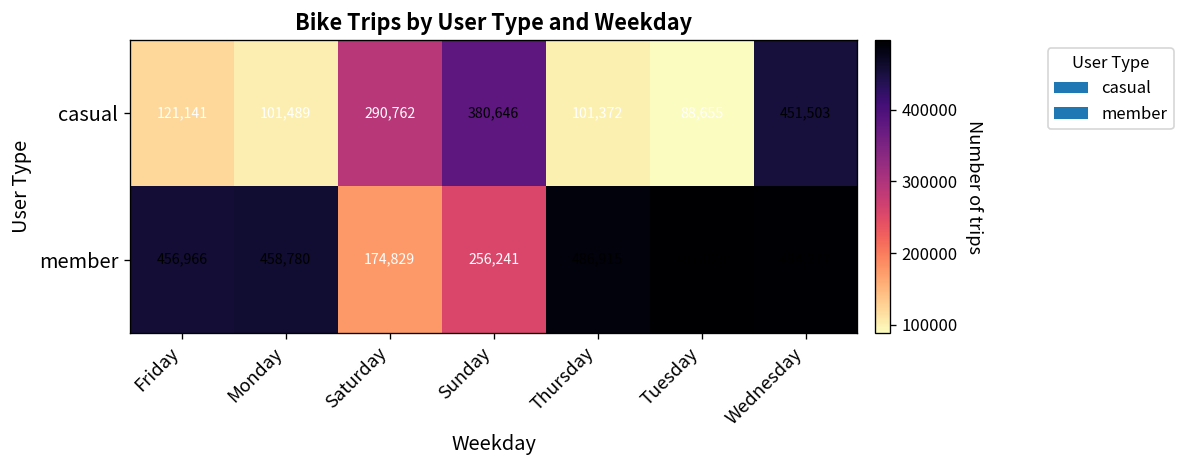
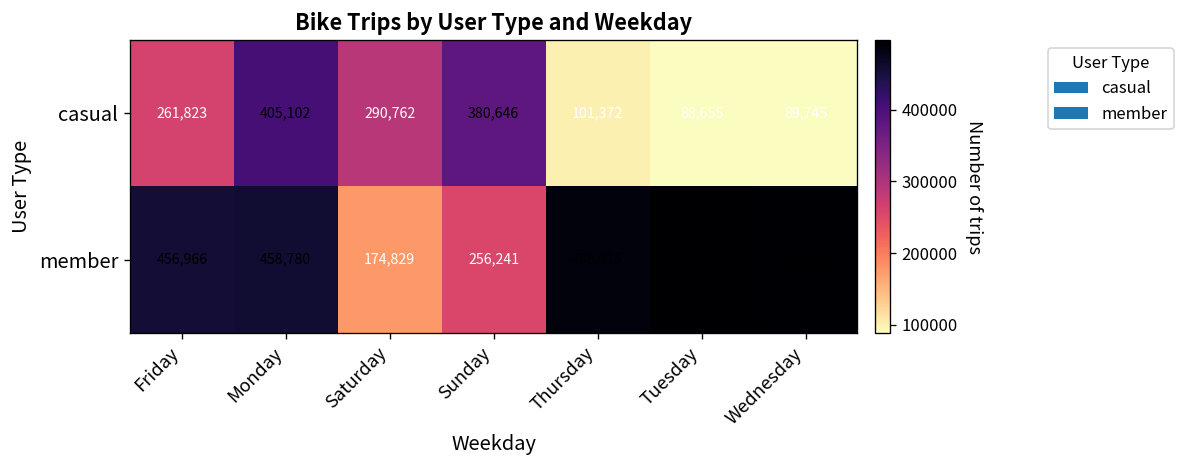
  {
    "casual": {
-     "Friday": "121,141",
-     "Monday": "101,489",
+     "Friday": "261,823",
+     "Monday": "405,102",
      "Saturday": "290,762",
      "Sunday": "380,646",
      "Thursday": "101,372",
      "Tuesday": "88,655",
-     "Wednesday": "451,503"
+     "Wednesday": "89,745"
    },
    "member": {
      "Friday": "456,966",
      "Monday": "458,780",
      "Saturday": "174,829",
      "Sunday": "256,241"
    }
  }
